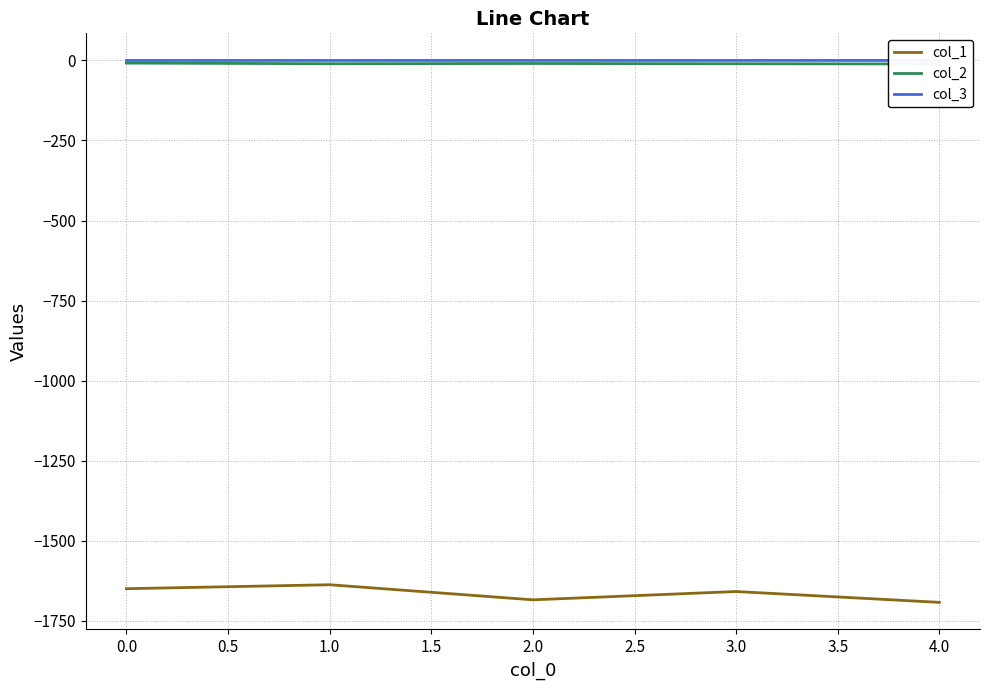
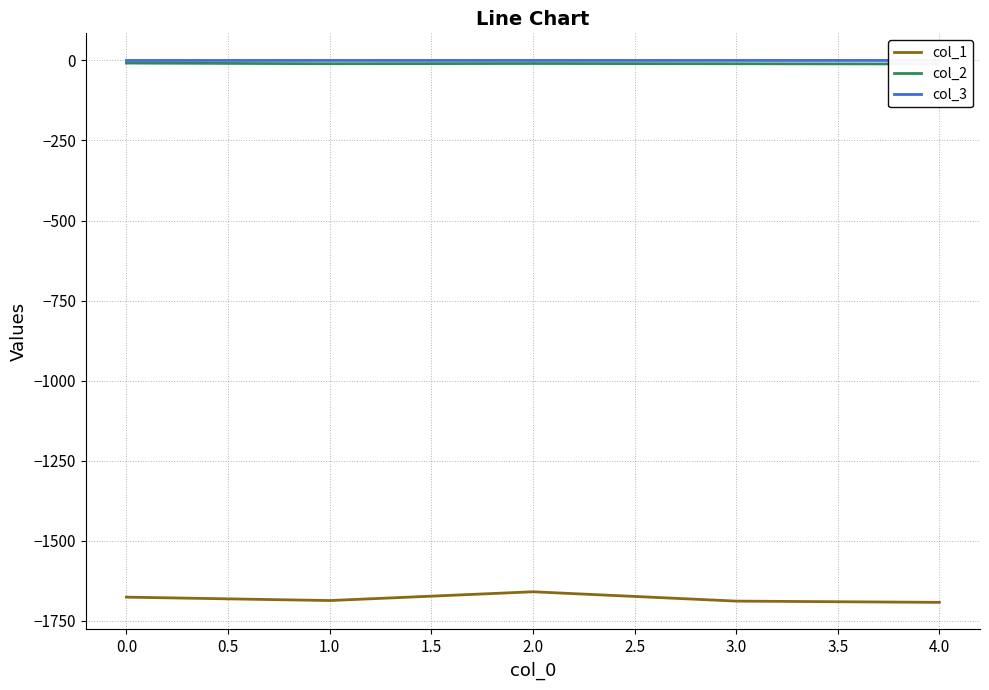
  {
    "col_1": {
-     "0.0": -1650,
-     "1.0": -1640,
-     "2.0": -1680,
-     "3.0": -1660,
+     "0.0": -1680,
+     "1.0": -1690,
+     "2.0": -1660,
+     "3.0": -1690,
      "4.0": -1690
    },
    "col_2": {
      "0.0": -10,
      "1.0": -10,
      "2.0": -10,
      "3.0": -10
    },
    "col_3": {
      "0.0": 0,
      "1.0": 0,
      "2.0": 0,
      "3.0": 0
    }
  }
